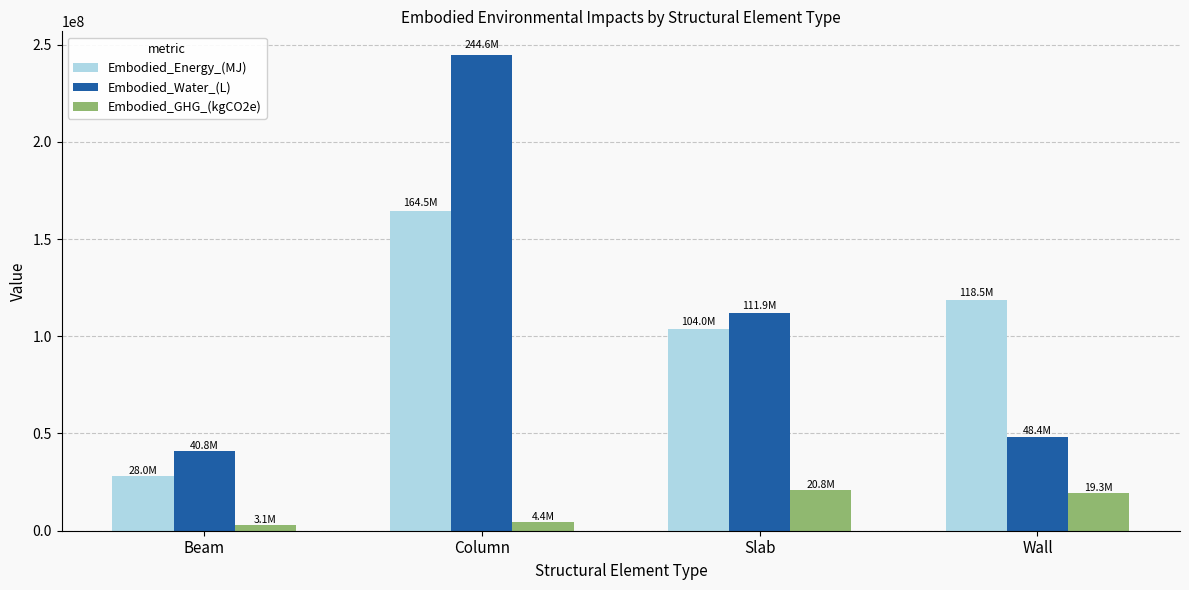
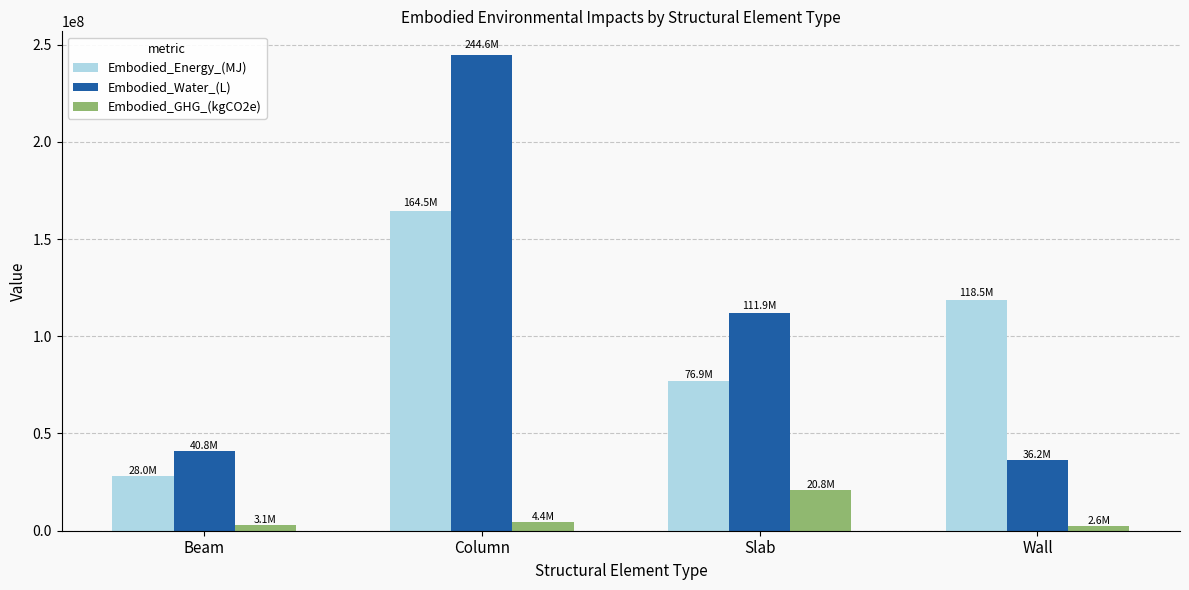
  {
    "Embodied_Energy_(MJ)": {
      "Beam": "28.0M",
      "Column": "164.5M",
-     "Slab": "104.0M",
+     "Slab": "76.9M",
      "Wall": "118.5M"
    },
    "Embodied_Water_(L)": {
      "Beam": "40.8M",
      "Column": "244.6M",
      "Slab": "111.9M",
-     "Wall": "48.4M"
+     "Wall": "36.2M"
    },
    "Embodied_GHG_(kgCO2e)": {
      "Beam": "3.1M",
      "Column": "4.4M",
      "Slab": "20.8M",
-     "Wall": "19.3M"
+     "Wall": "2.6M"
    }
  }
